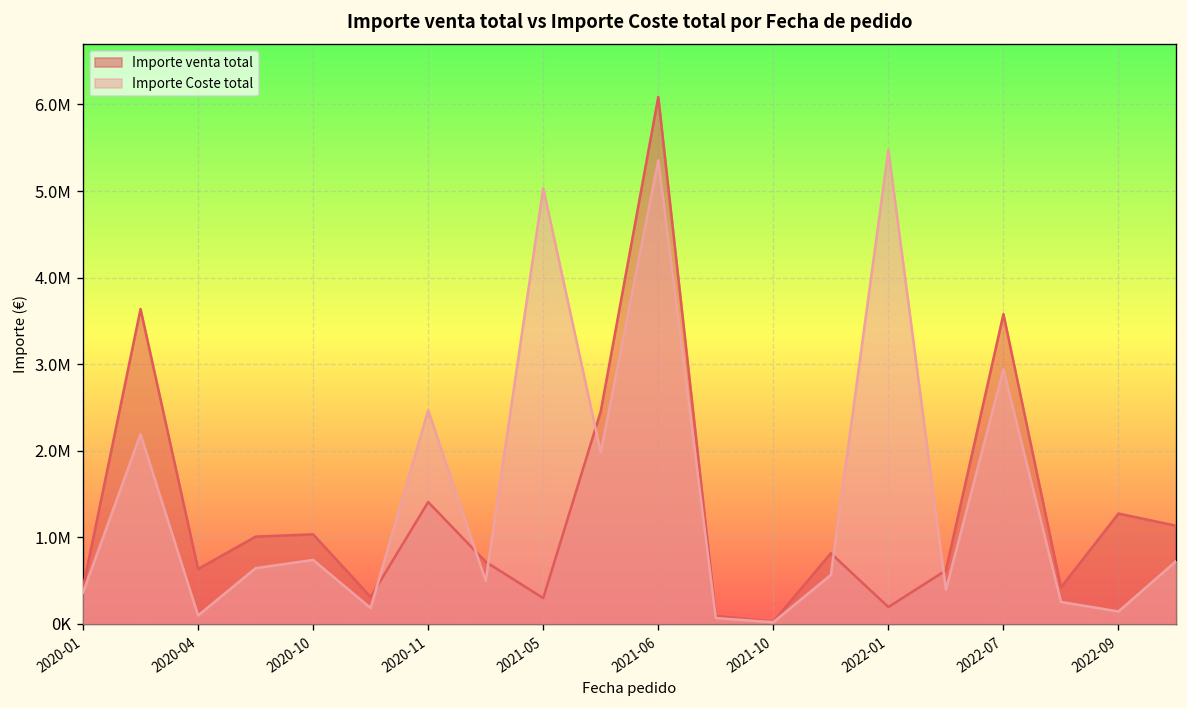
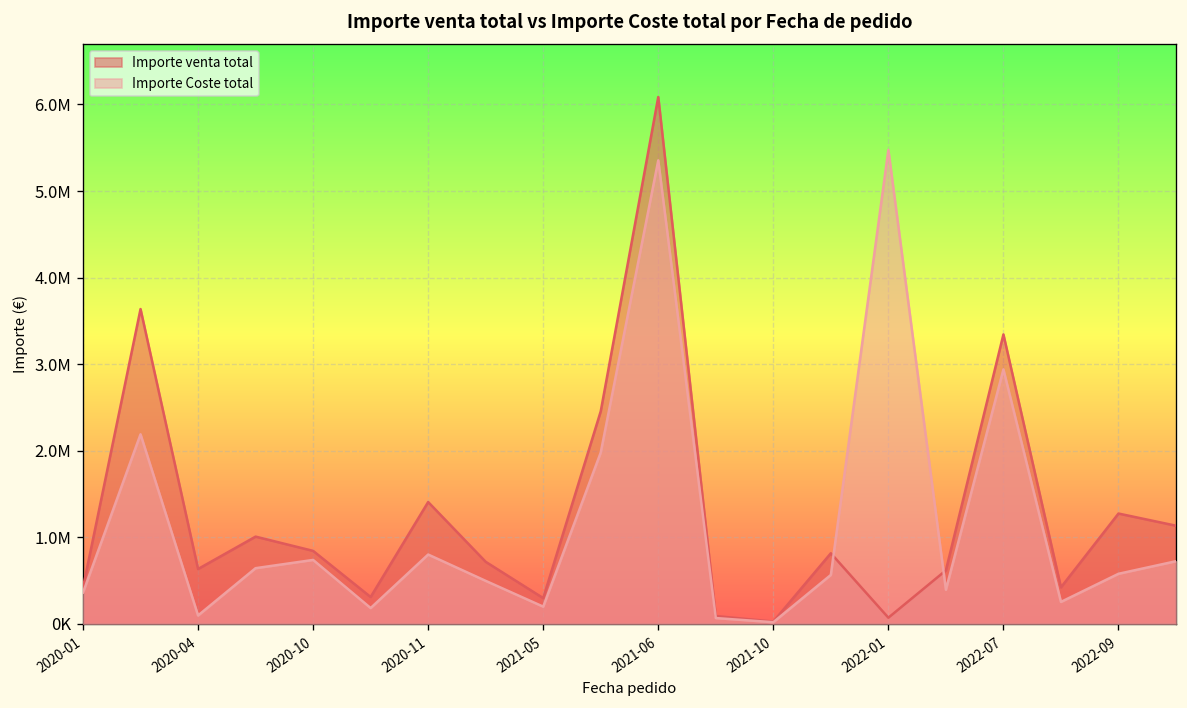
  {
    "Importe venta total": {
      "2020-01": 400000,
      "2020-04": 600000,
-     "2020-10": 1000000,
+     "2020-10": 800000,
      "2020-11": 1400000,
      "2021-05": 300000,
      "2021-06": 6100000,
-     "2022-01": 200000,
-     "2022-07": 3600000,
+     "2022-01": 100000,
+     "2022-07": 3300000,
      "2022-09": 1300000
    },
    "Importe Coste total": {
      "2020-01": 400000,
      "2020-04": 100000,
      "2020-10": 700000,
-     "2020-11": 2500000,
-     "2021-05": 5000000,
+     "2020-11": 800000,
+     "2021-05": 200000,
      "2021-06": 5400000,
      "2022-01": 5500000,
      "2022-07": 2900000,
-     "2022-09": 100000
+     "2022-09": 600000
    }
  }
